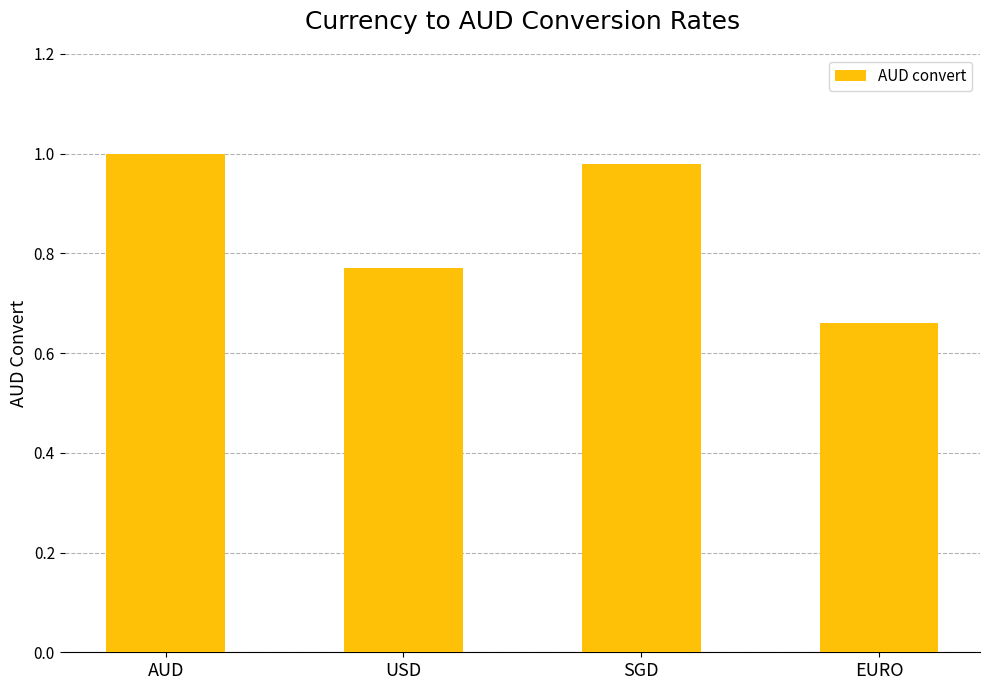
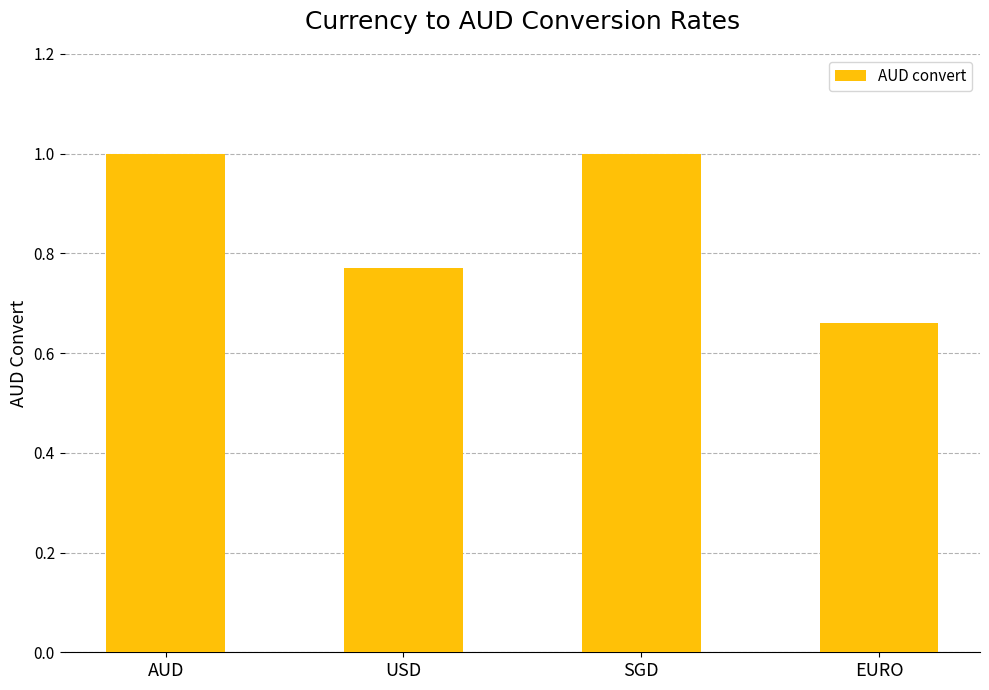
  {
    "AUD": 1.00,
    "USD": 0.77,
-   "SGD": 0.98,
+   "SGD": 1.00,
    "EURO": 0.66
  }
